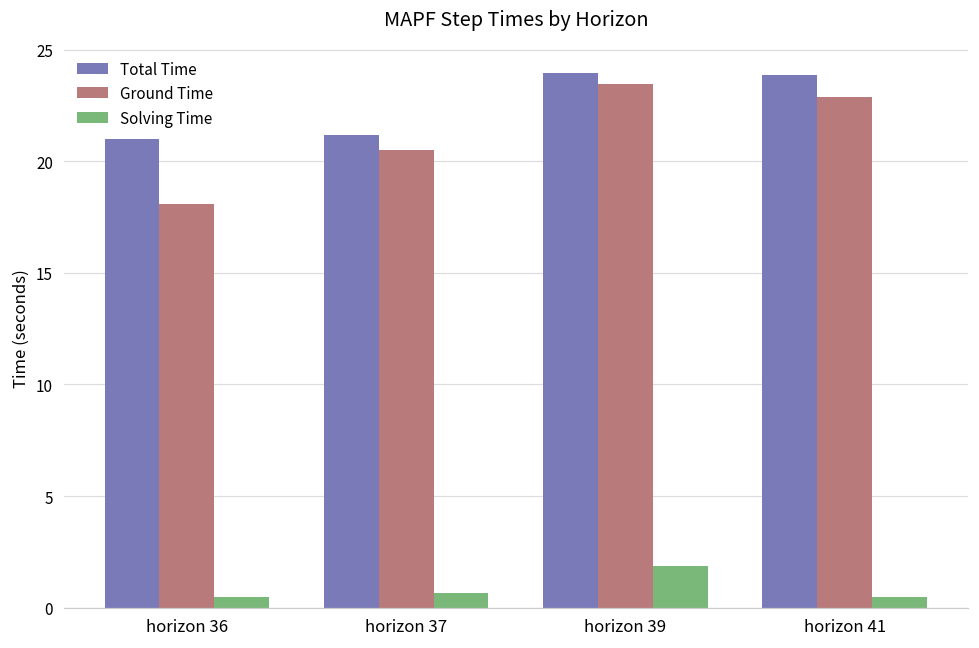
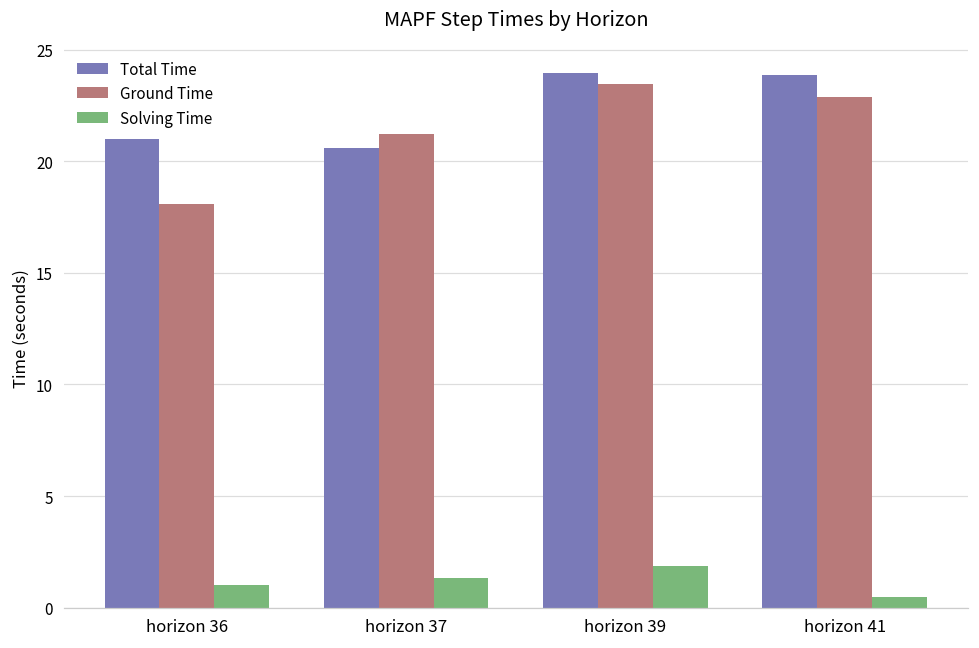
  {
    "Total Time": {
      "horizon 36": 21.0,
-     "horizon 37": 21.2,
+     "horizon 37": 20.6,
      "horizon 39": 23.9,
      "horizon 41": 23.8
    },
    "Ground Time": {
      "horizon 36": 18.1,
-     "horizon 37": 20.5,
+     "horizon 37": 21.2,
      "horizon 39": 23.5,
      "horizon 41": 22.9
    },
    "Solving Time": {
-     "horizon 36": 0.5,
-     "horizon 37": 0.6,
+     "horizon 36": 1.0,
+     "horizon 37": 1.3,
      "horizon 39": 1.8,
      "horizon 41": 0.5
    }
  }
